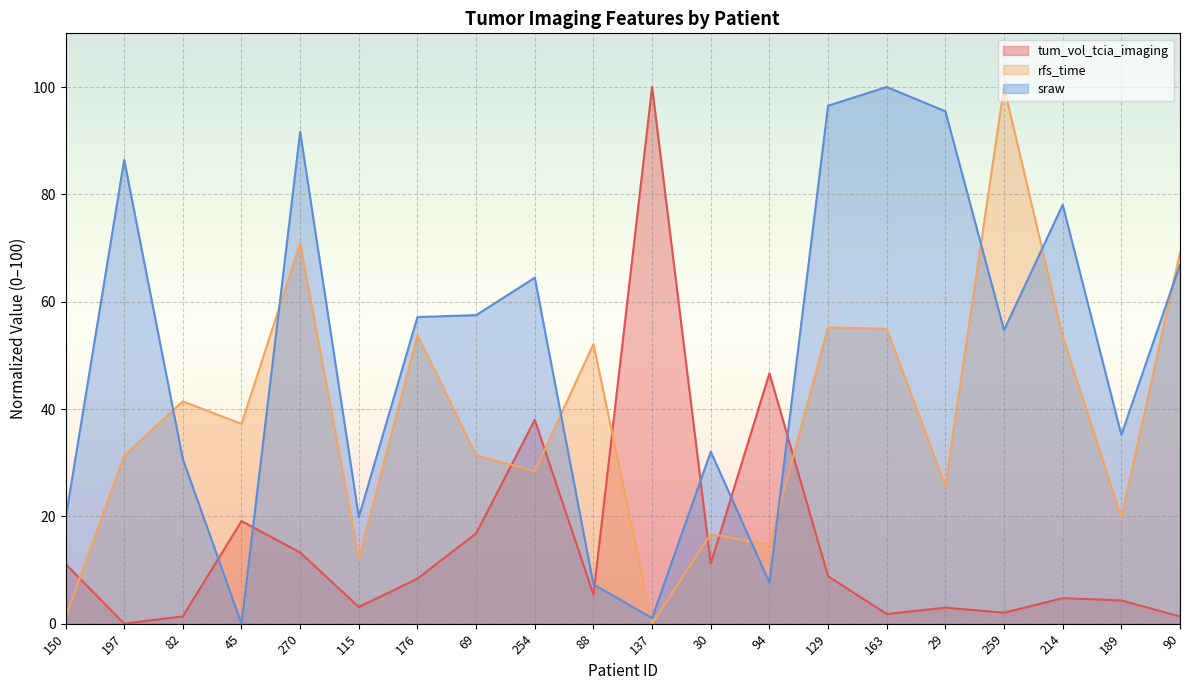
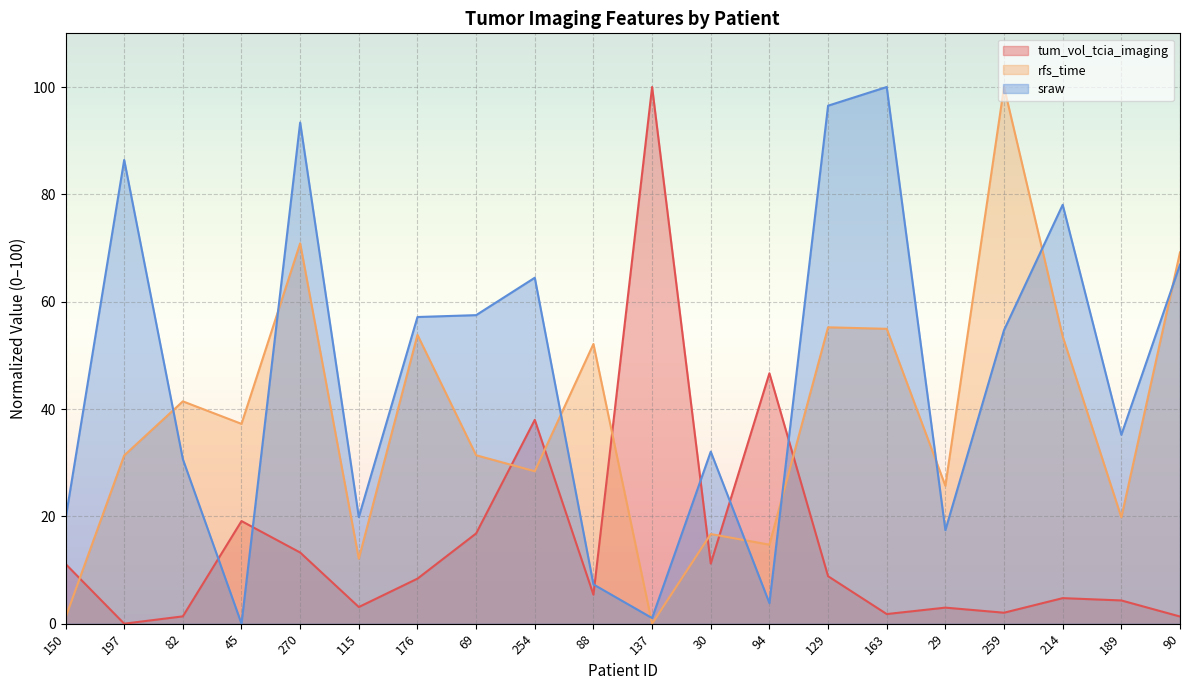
  {
    "sraw": {
      "150": 20,
      "197": 86,
      "82": 31,
      "45": 0,
-     "270": 92,
+     "270": 93,
      "115": 20,
      "176": 57,
      "69": 57,
      "254": 64,
      "88": 7,
      "137": 1,
      "30": 32,
-     "94": 8,
+     "94": 4,
      "129": 97,
      "163": 100,
-     "29": 95,
+     "29": 17,
      "259": 55,
      "214": 78,
      "189": 35,
      "90": 67
    }
  }
